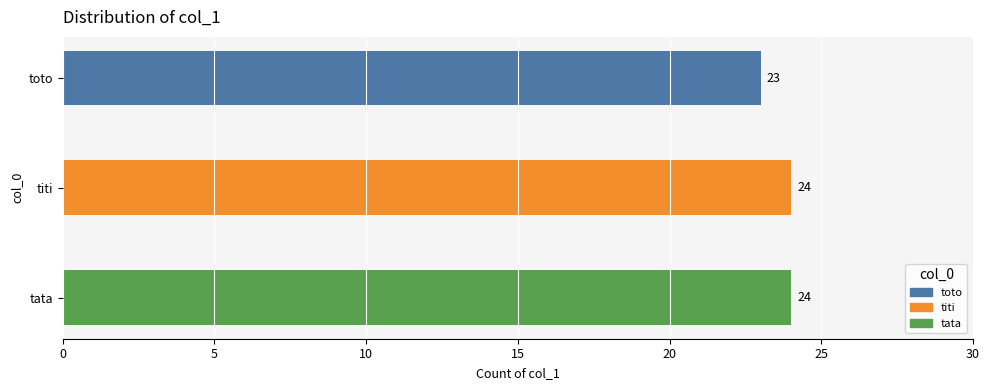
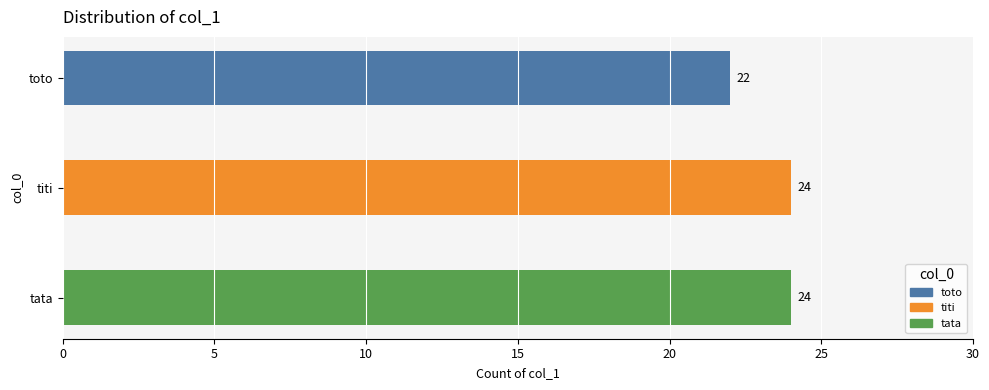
  {
-   "toto": 23,
+   "toto": 22,
    "titi": 24,
    "tata": 24
  }
